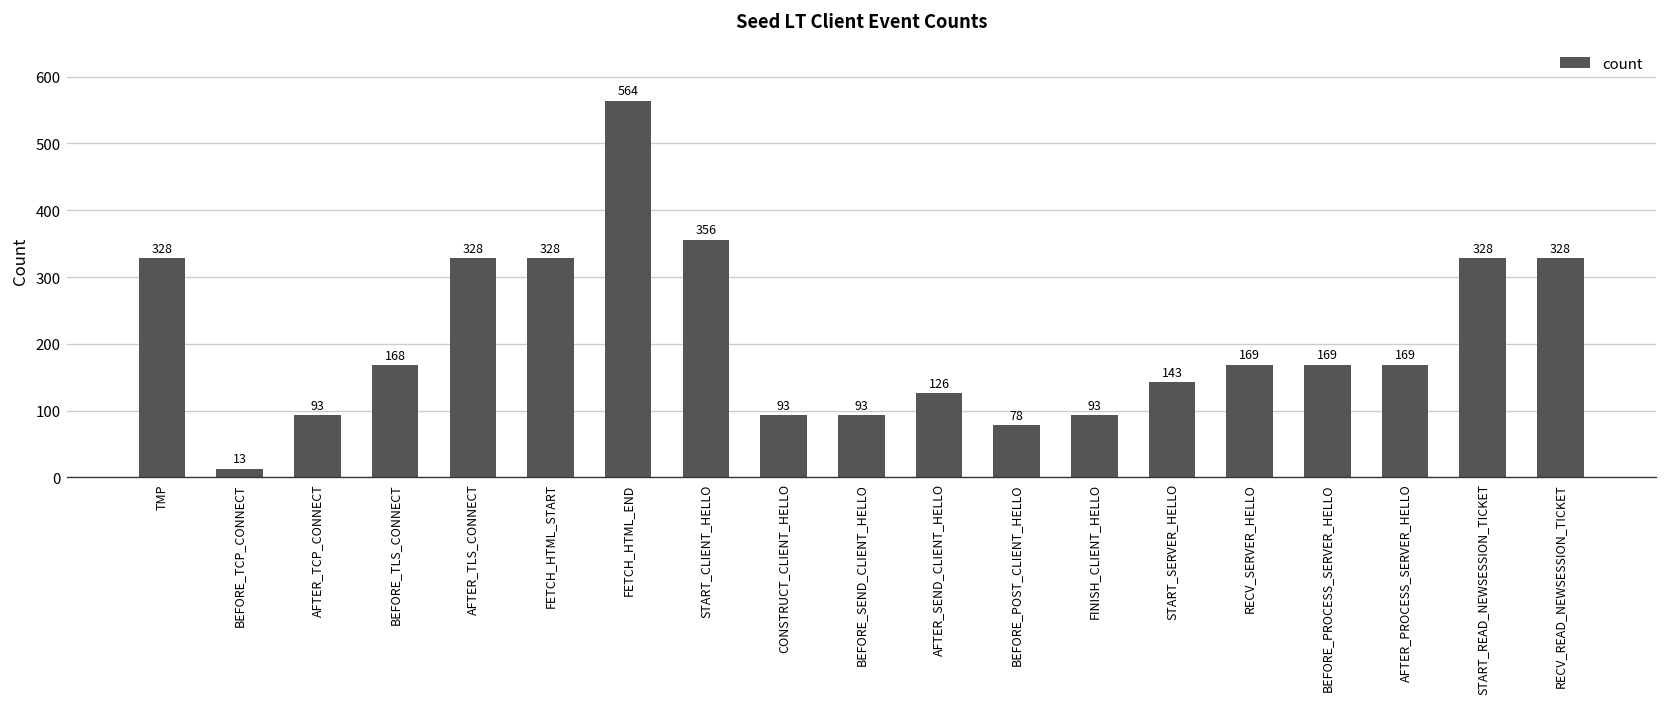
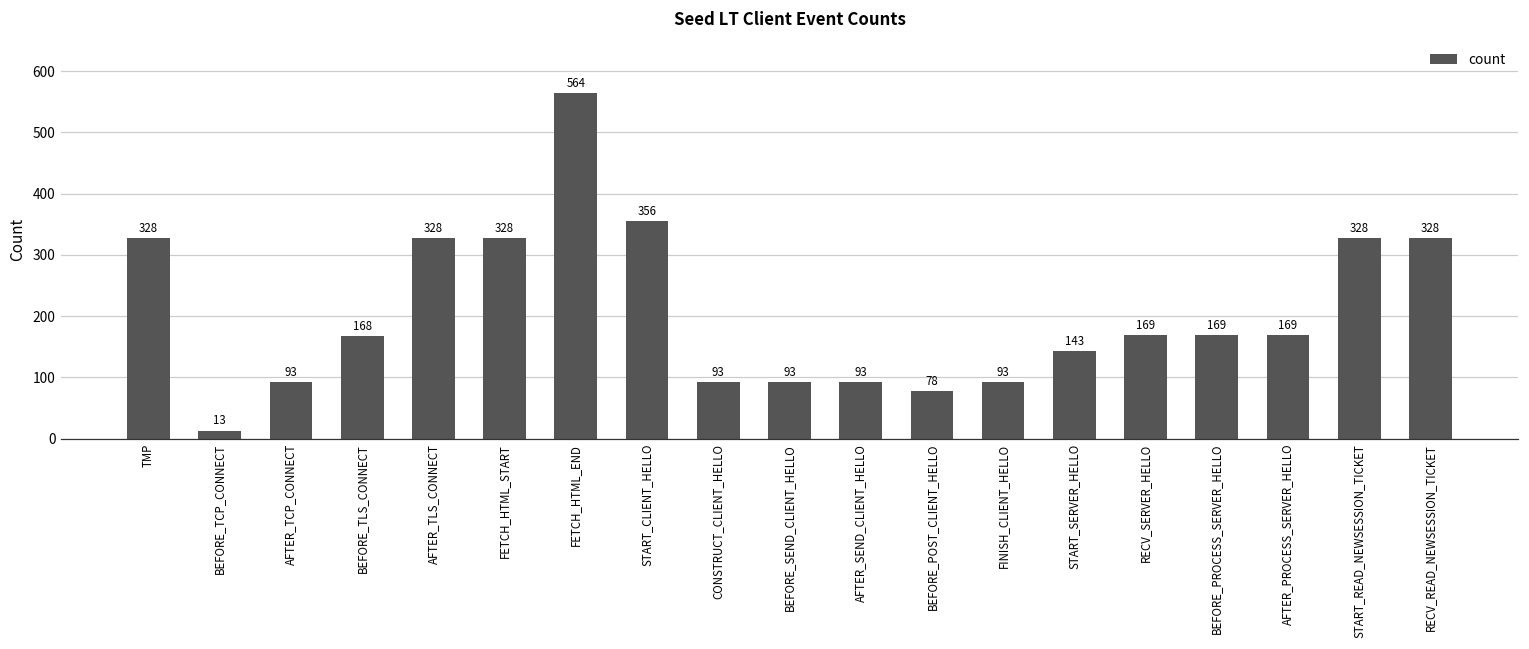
  {
    "TMP": 328,
    "BEFORE_TCP_CONNECT": 13,
    "AFTER_TCP_CONNECT": 93,
    "BEFORE_TLS_CONNECT": 168,
    "AFTER_TLS_CONNECT": 328,
    "FETCH_HTML_START": 328,
    "FETCH_HTML_END": 564,
    "START_CLIENT_HELLO": 356,
    "CONSTRUCT_CLIENT_HELLO": 93,
    "BEFORE_SEND_CLIENT_HELLO": 93,
-   "AFTER_SEND_CLIENT_HELLO": 126,
+   "AFTER_SEND_CLIENT_HELLO": 93,
    "BEFORE_POST_CLIENT_HELLO": 78,
    "FINISH_CLIENT_HELLO": 93,
    "START_SERVER_HELLO": 143,
    "RECV_SERVER_HELLO": 169,
    "BEFORE_PROCESS_SERVER_HELLO": 169,
    "AFTER_PROCESS_SERVER_HELLO": 169,
    "START_READ_NEWSESSION_TICKET": 328,
    "RECV_READ_NEWSESSION_TICKET": 328
  }
